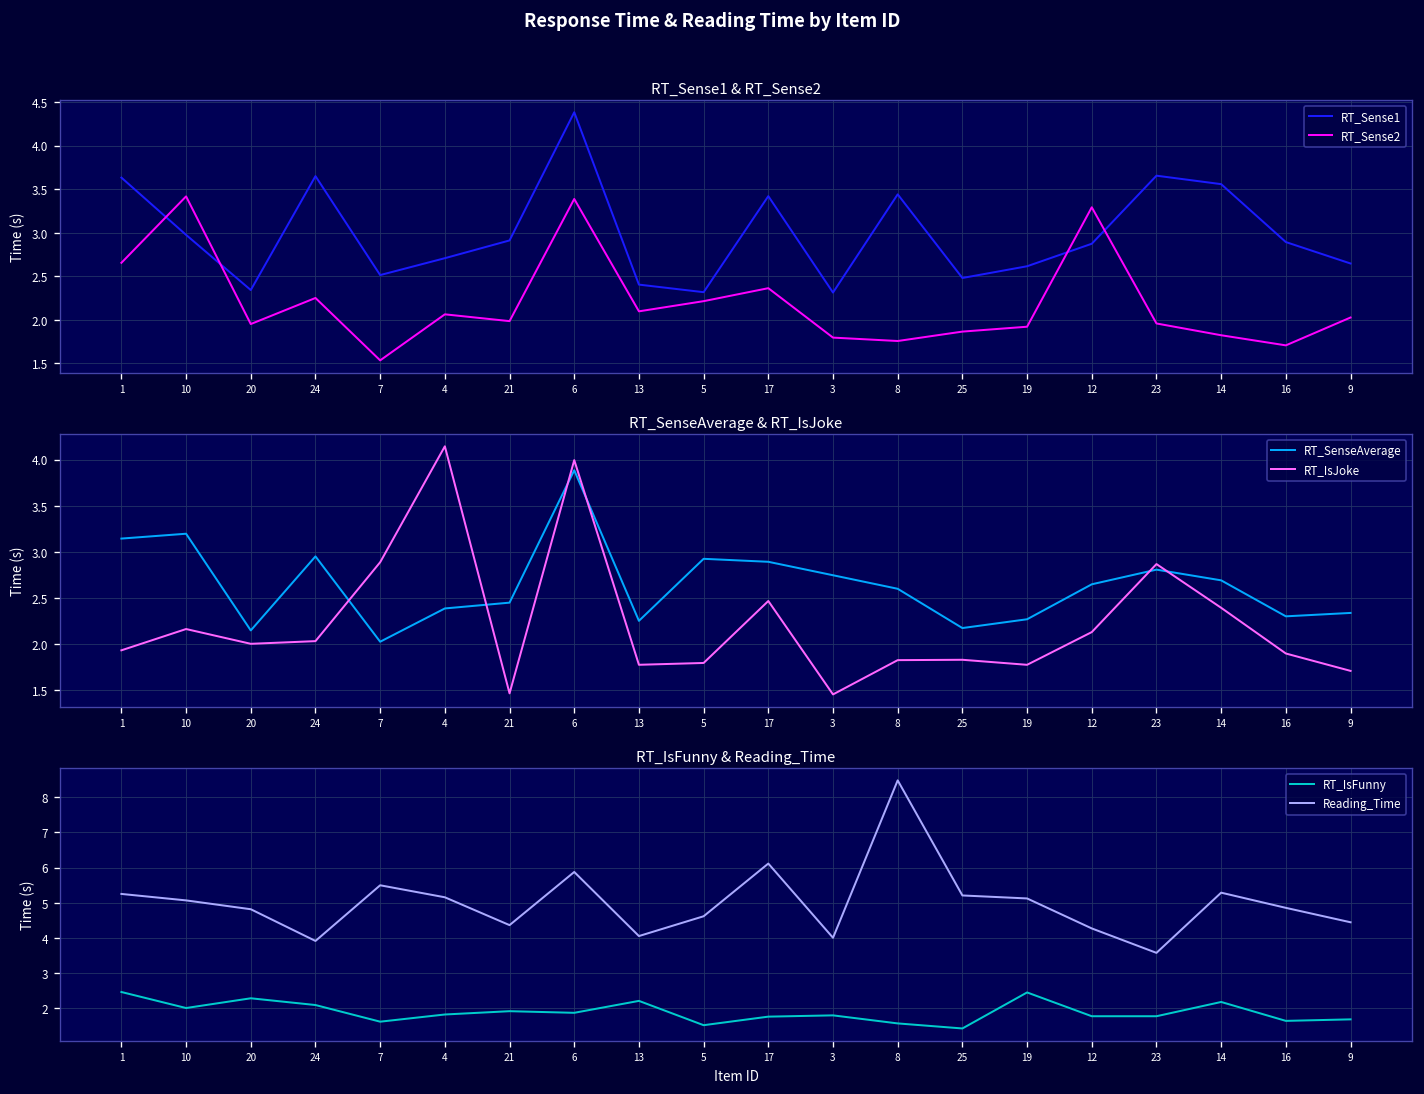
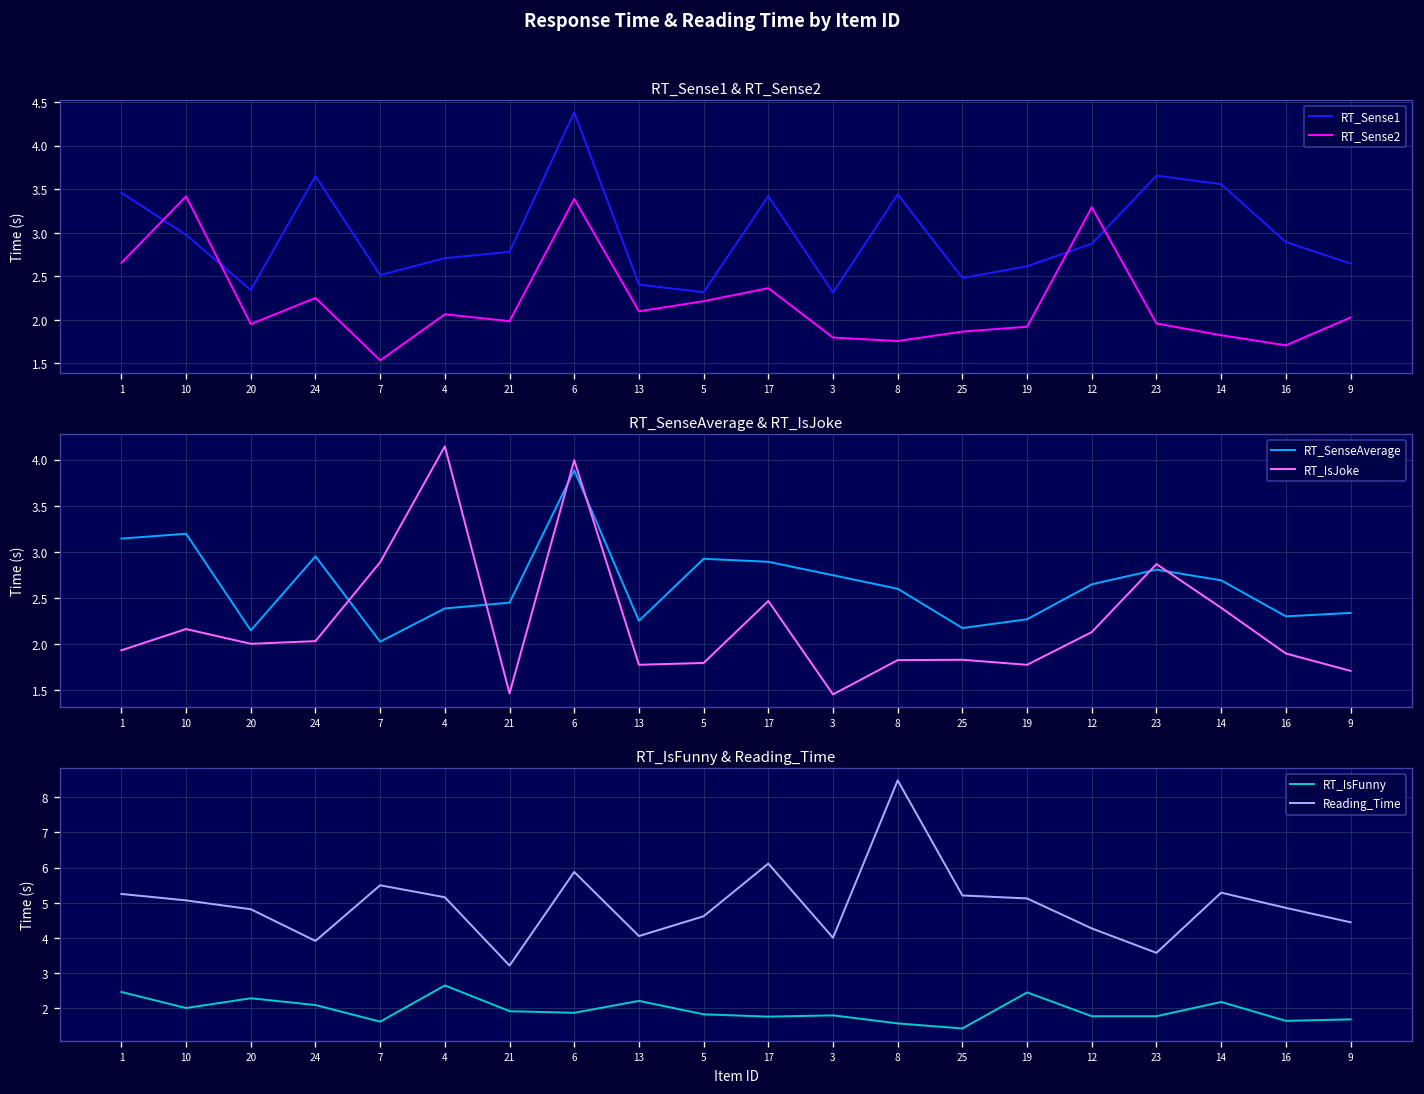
  {
    "RT_Sense1 & RT_Sense2": {
      "RT_Sense1": {
-       "1": 3.6,
+       "1": 3.5,
        "10": 3.0,
        "20": 2.3,
        "24": 3.6,
        "7": 2.5,
        "4": 2.7,
-       "21": 2.9,
+       "21": 2.8,
        "6": 4.4,
        "13": 2.4,
        "5": 2.3,
        "17": 3.4,
        "3": 2.3,
        "8": 3.4,
        "25": 2.5,
        "19": 2.6,
        "12": 2.9,
        "23": 3.7,
        "14": 3.6,
        "16": 2.9,
        "9": 2.6
      },
      "RT_Sense2": {
        "1": 2.7,
        "10": 3.4,
        "20": 2.0,
        "24": 2.3,
        "7": 1.5,
        "4": 2.1,
        "21": 2.0,
        "6": 3.4,
        "13": 2.1,
        "5": 2.2,
        "17": 2.4,
        "3": 1.8,
        "8": 1.8,
        "25": 1.9,
        "19": 1.9,
        "12": 3.3,
        "23": 2.0,
        "14": 1.8,
        "16": 1.7,
        "9": 2.0
      }
    },
    "RT_SenseAverage & RT_IsJoke": {
      "RT_SenseAverage": {
        "1": 3.1,
        "10": 3.2,
        "20": 2.1,
        "24": 3.0,
        "7": 2.0,
        "4": 2.4,
        "21": 2.4,
        "6": 3.9,
        "13": 2.3,
        "5": 2.9,
        "17": 2.9,
        "3": 2.7,
        "8": 2.6,
        "25": 2.2,
        "19": 2.3,
        "12": 2.6,
        "23": 2.8,
        "14": 2.7,
        "16": 2.3,
        "9": 2.3
      },
      "RT_IsJoke": {
        "1": 1.9,
        "10": 2.2,
        "20": 2.0,
        "24": 2.0,
        "7": 2.9,
        "4": 4.1,
        "21": 1.5,
        "6": 4.0,
        "13": 1.8,
        "5": 1.8,
        "17": 2.5,
        "3": 1.5,
        "8": 1.8,
        "25": 1.8,
        "19": 1.8,
        "12": 2.1,
        "23": 2.9,
        "14": 2.4,
        "16": 1.9,
        "9": 1.7
      }
    },
    "RT_IsFunny & Reading_Time": {
      "RT_IsFunny": {
        "1": 2.5,
        "10": 2.0,
        "20": 2.3,
        "24": 2.1,
        "7": 1.6,
-       "4": 1.8,
+       "4": 2.7,
        "21": 1.9,
        "6": 1.9,
        "13": 2.2,
-       "5": 1.5,
+       "5": 1.8,
        "17": 1.8,
        "3": 1.8,
        "8": 1.6,
        "25": 1.4,
        "19": 2.5,
        "12": 1.8,
        "23": 1.8,
        "14": 2.2,
        "16": 1.6,
        "9": 1.7
      },
      "Reading_Time": {
        "1": 5.3,
        "10": 5.1,
        "20": 4.8,
        "24": 3.9,
        "7": 5.5,
        "4": 5.2,
-       "21": 4.4,
+       "21": 3.2,
        "6": 5.9,
        "13": 4.1,
        "5": 4.6,
        "17": 6.1,
        "3": 4.0,
        "8": 8.5,
        "25": 5.2,
        "19": 5.1,
        "12": 4.3,
        "23": 3.6,
        "14": 5.3,
        "16": 4.9,
        "9": 4.4
      }
    }
  }
